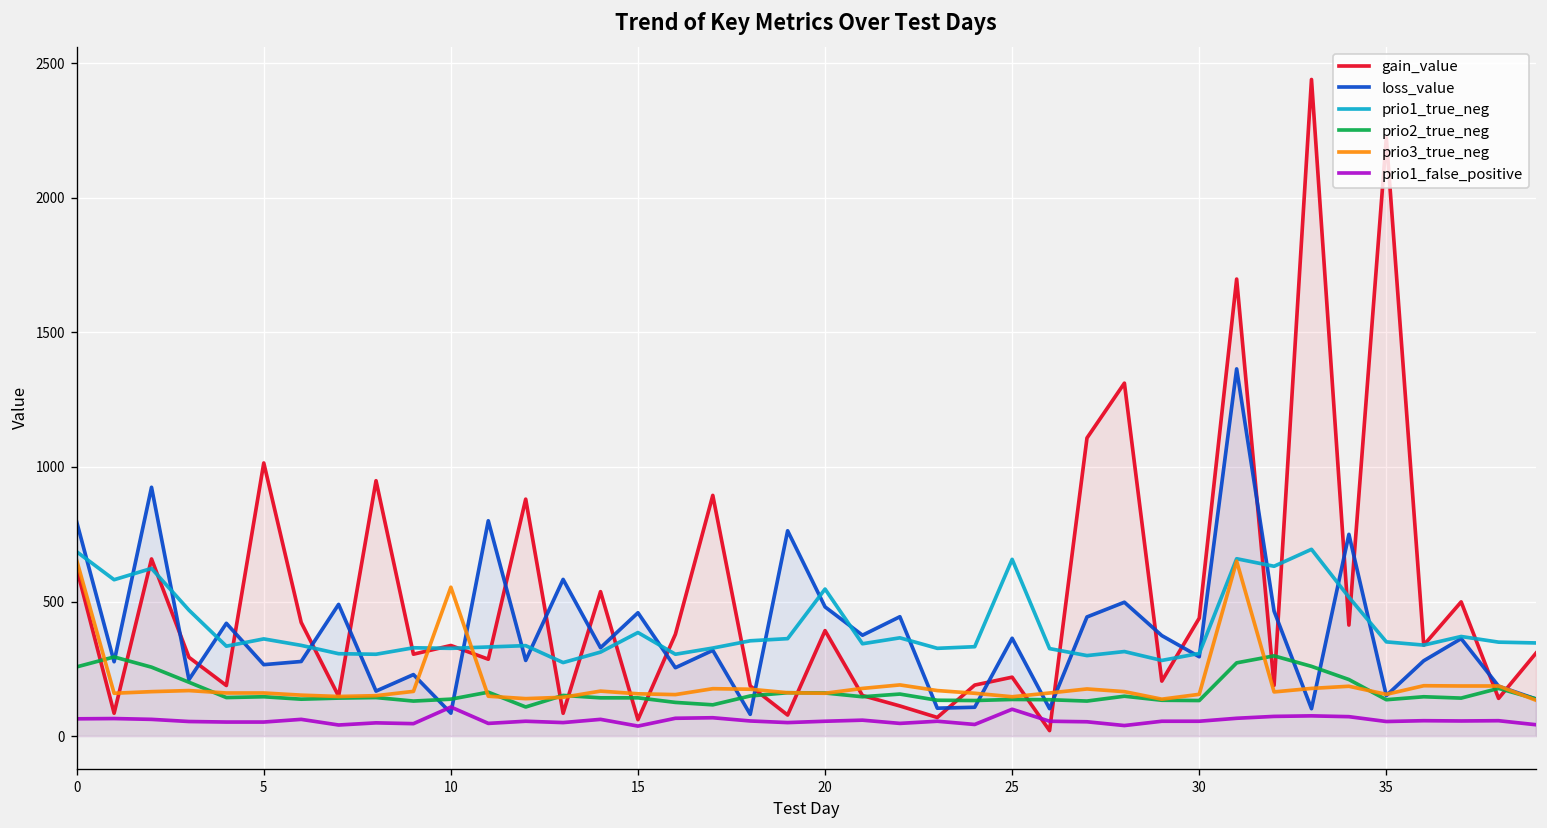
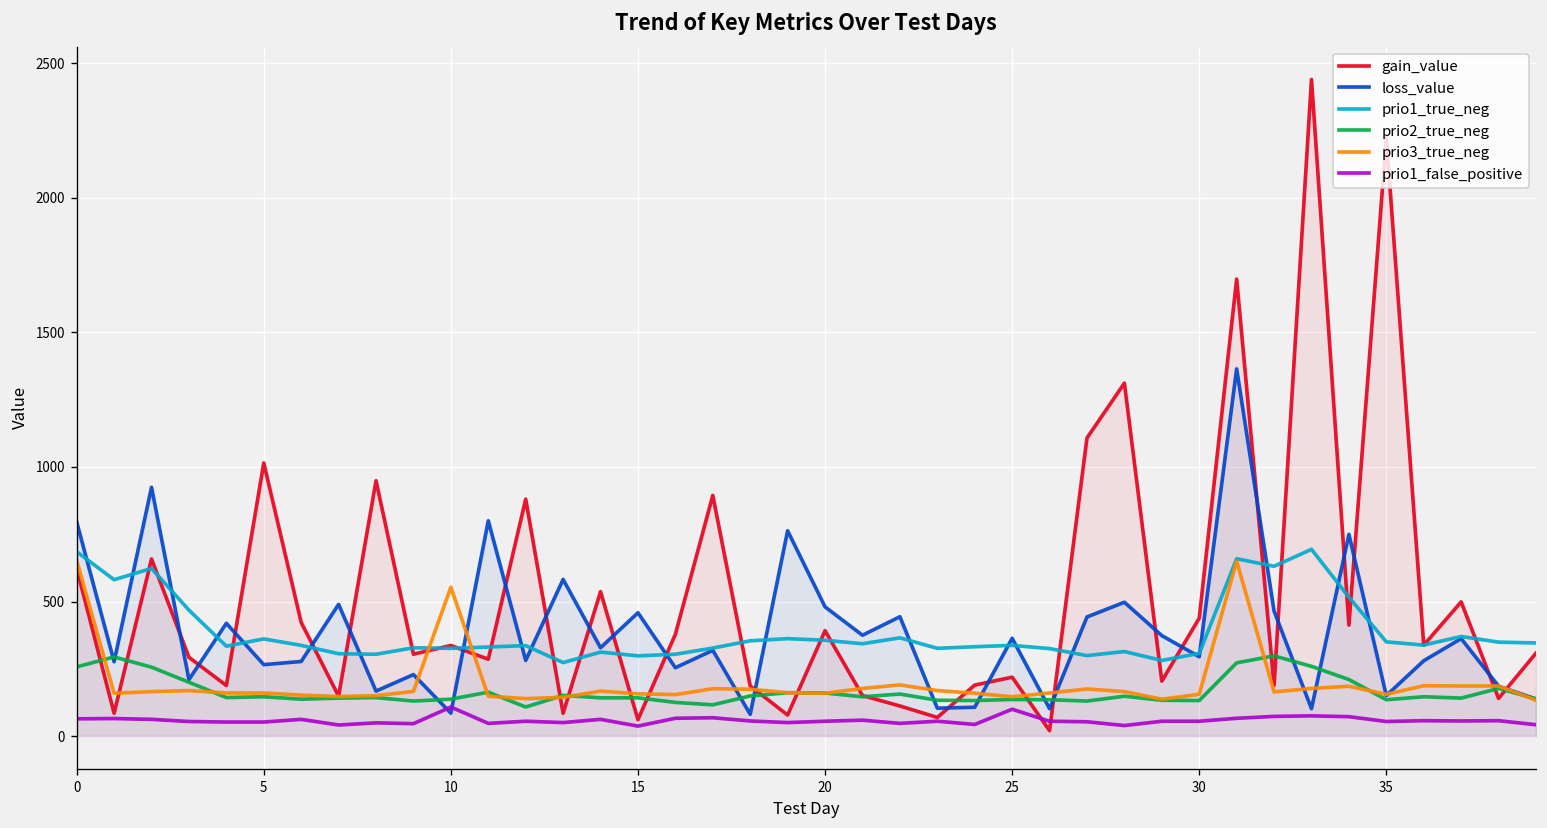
  {
    "gain_value": {
      "0": 620,
      "5": 1010,
      "15": 60,
      "20": 390,
      "25": 220,
      "30": 440
    },
    "loss_value": {
      "0": 800,
      "5": 270,
      "10": 90,
      "15": 460,
      "20": 480,
      "25": 360,
      "30": 290
    },
    "prio1_true_neg": {
      "0": 690,
      "5": 360,
-     "15": 380,
-     "20": 550,
-     "25": 660,
+     "15": 300,
+     "20": 360,
+     "25": 340,
      "30": 310,
      "35": 350
    },
    "prio2_true_neg": {
      "0": 260,
      "5": 150,
      "10": 140,
      "15": 140,
      "30": 130,
      "35": 140
    },
    "prio3_true_neg": {
      "0": 650,
      "5": 160,
      "10": 550,
      "15": 160,
      "30": 160
    },
    "prio1_false_positive": {
      "0": 60,
      "5": 50,
      "10": 110,
      "15": 40,
      "20": 60,
      "25": 100,
      "30": 60,
      "35": 50
    }
  }
